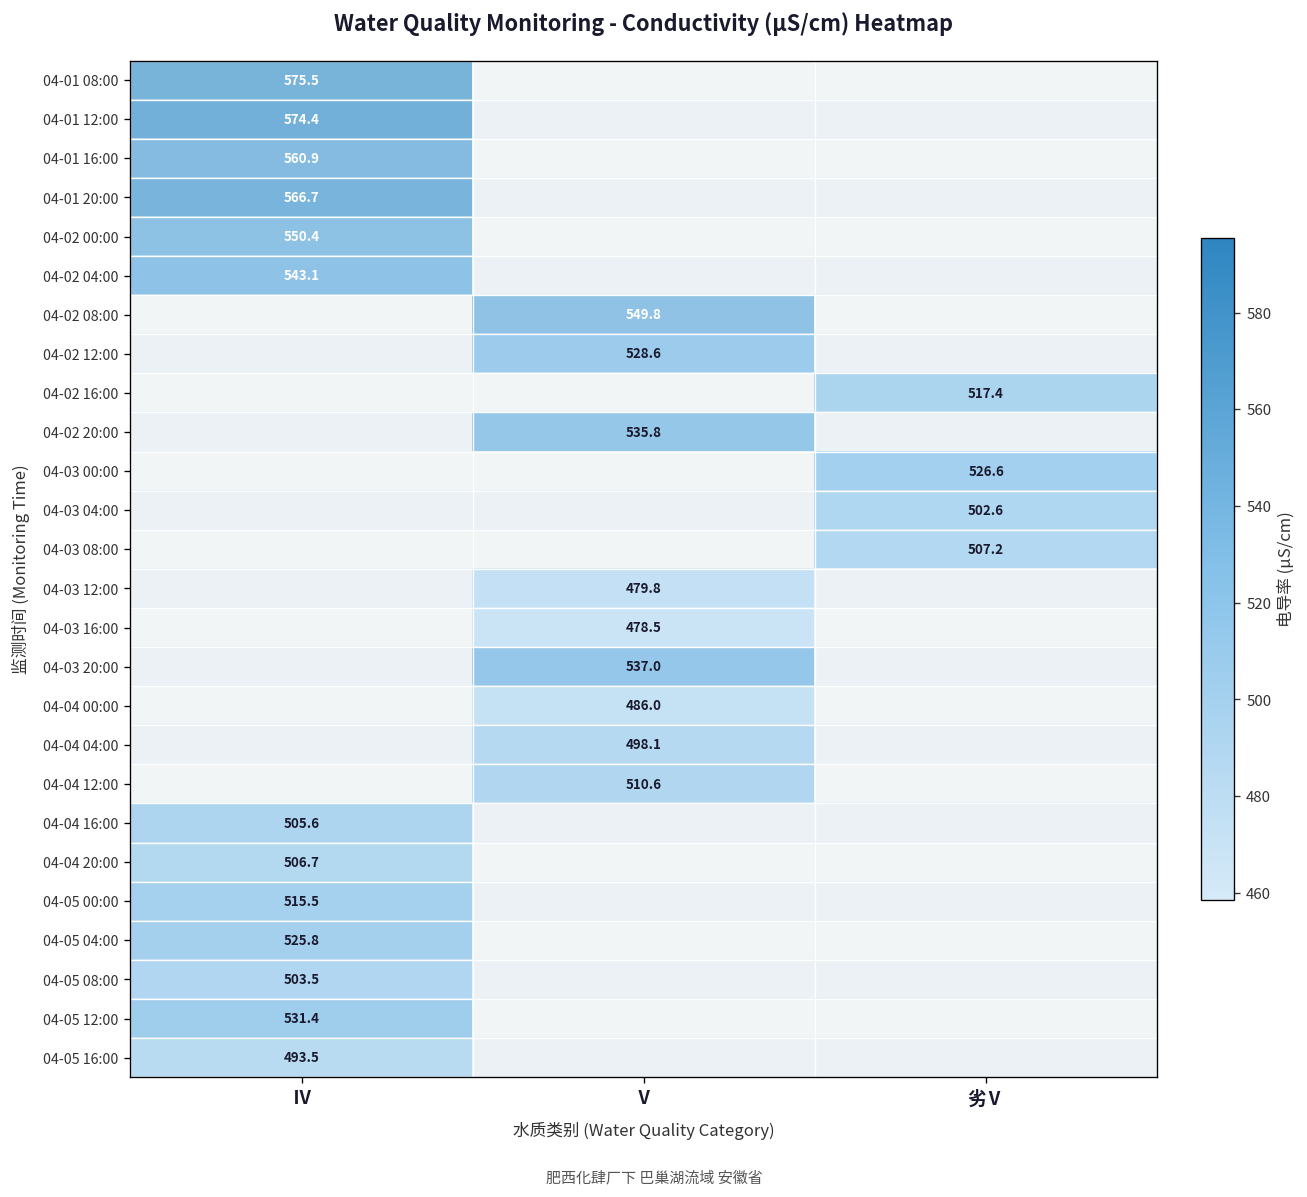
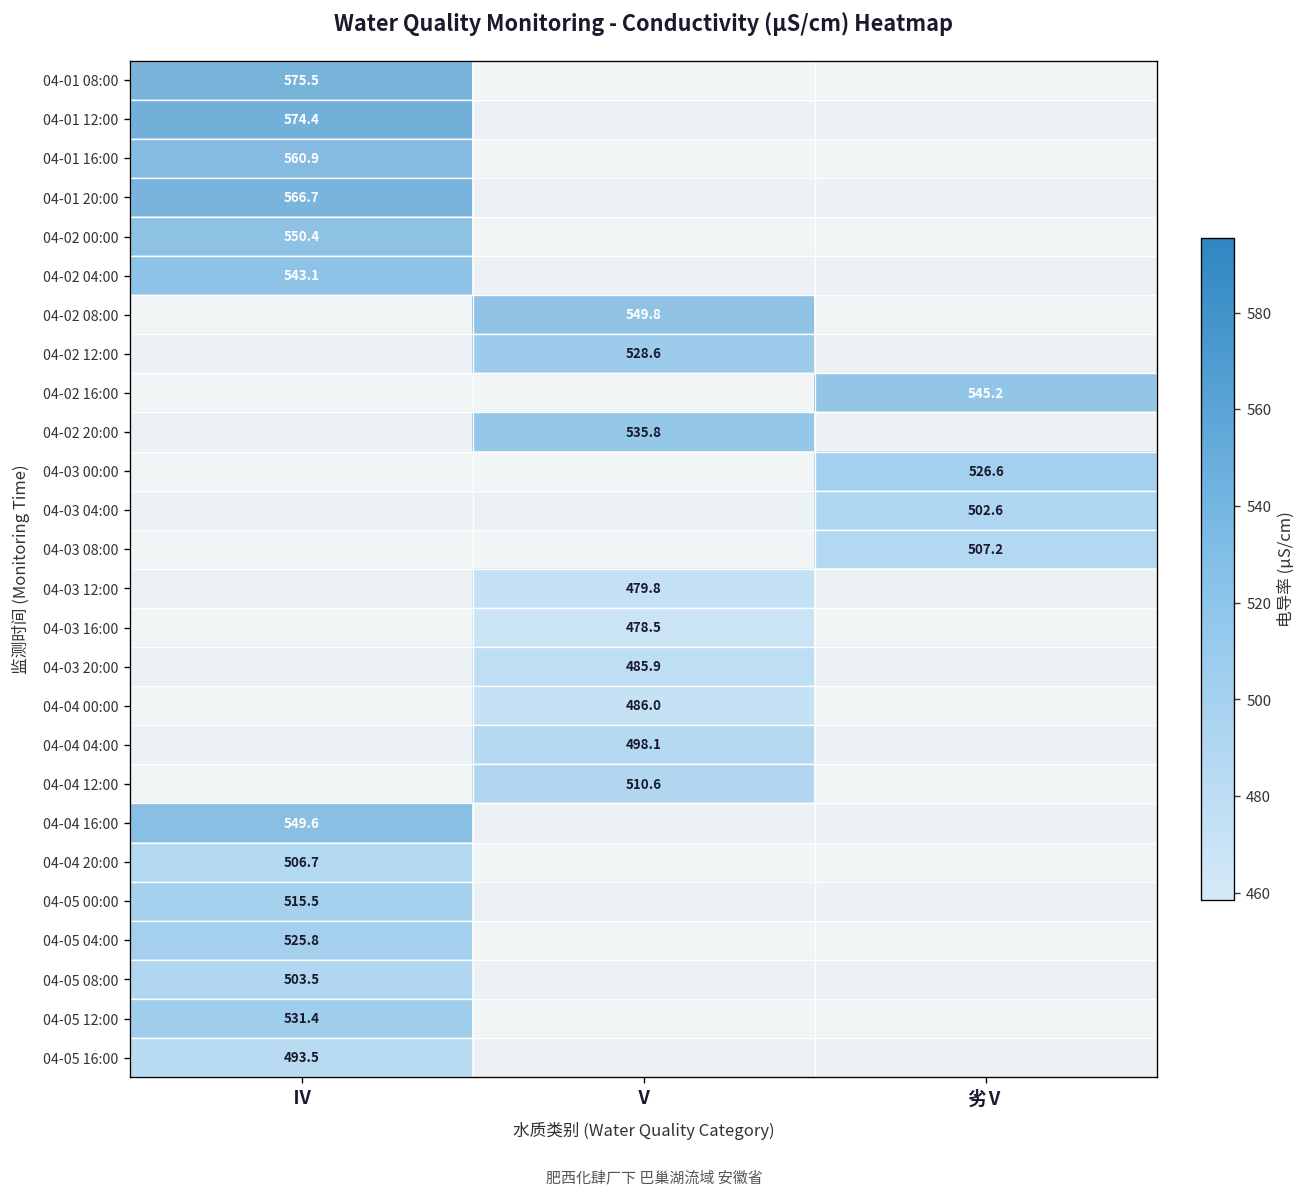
  {
    "04-01 08:00": {
      "Ⅳ": 575.5
    },
    "04-01 12:00": {
      "Ⅳ": 574.4
    },
    "04-01 16:00": {
      "Ⅳ": 560.9
    },
    "04-01 20:00": {
      "Ⅳ": 566.7
    },
    "04-02 00:00": {
      "Ⅳ": 550.4
    },
    "04-02 04:00": {
      "Ⅳ": 543.1
    },
    "04-02 08:00": {
      "Ⅴ": 549.8
    },
    "04-02 12:00": {
      "Ⅴ": 528.6
    },
    "04-02 16:00": {
-     "劣Ⅴ": 517.4
+     "劣Ⅴ": 545.2
    },
    "04-02 20:00": {
      "Ⅴ": 535.8
    },
    "04-03 00:00": {
      "劣Ⅴ": 526.6
    },
    "04-03 04:00": {
      "劣Ⅴ": 502.6
    },
    "04-03 08:00": {
      "劣Ⅴ": 507.2
    },
    "04-03 12:00": {
      "Ⅴ": 479.8
    },
    "04-03 16:00": {
      "Ⅴ": 478.5
    },
    "04-03 20:00": {
-     "Ⅴ": 537.0
+     "Ⅴ": 485.9
    },
    "04-04 00:00": {
      "Ⅴ": 486.0
    },
    "04-04 04:00": {
      "Ⅴ": 498.1
    },
    "04-04 12:00": {
      "Ⅴ": 510.6
    },
    "04-04 16:00": {
-     "Ⅳ": 505.6
+     "Ⅳ": 549.6
    },
    "04-04 20:00": {
      "Ⅳ": 506.7
    },
    "04-05 00:00": {
      "Ⅳ": 515.5
    },
    "04-05 04:00": {
      "Ⅳ": 525.8
    },
    "04-05 08:00": {
      "Ⅳ": 503.5
    },
    "04-05 12:00": {
      "Ⅳ": 531.4
    },
    "04-05 16:00": {
      "Ⅳ": 493.5
    }
  }
